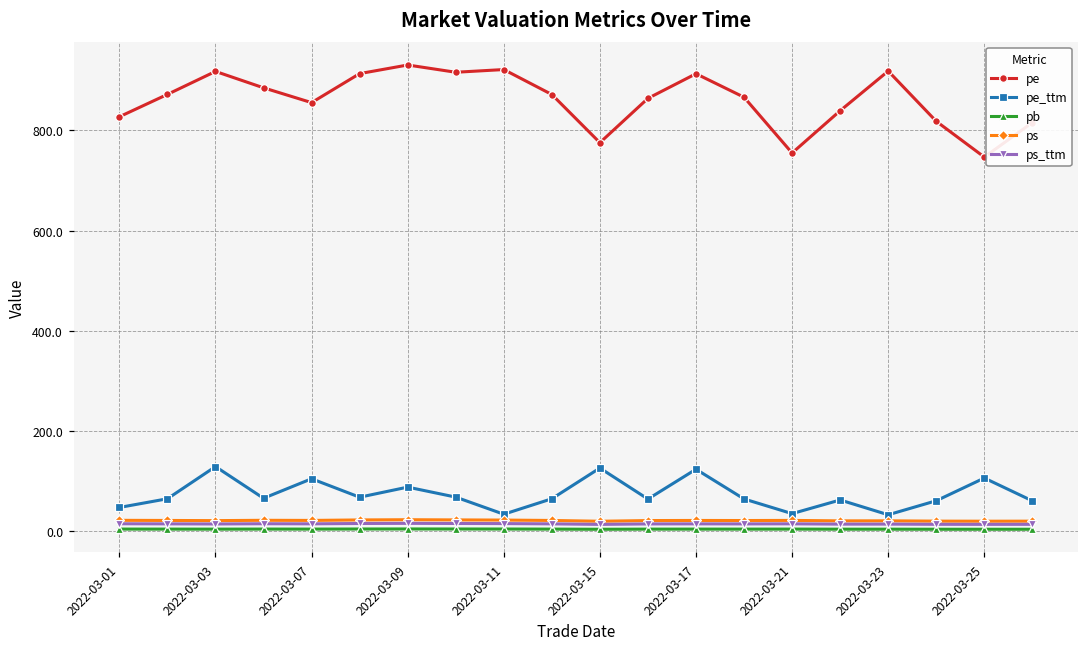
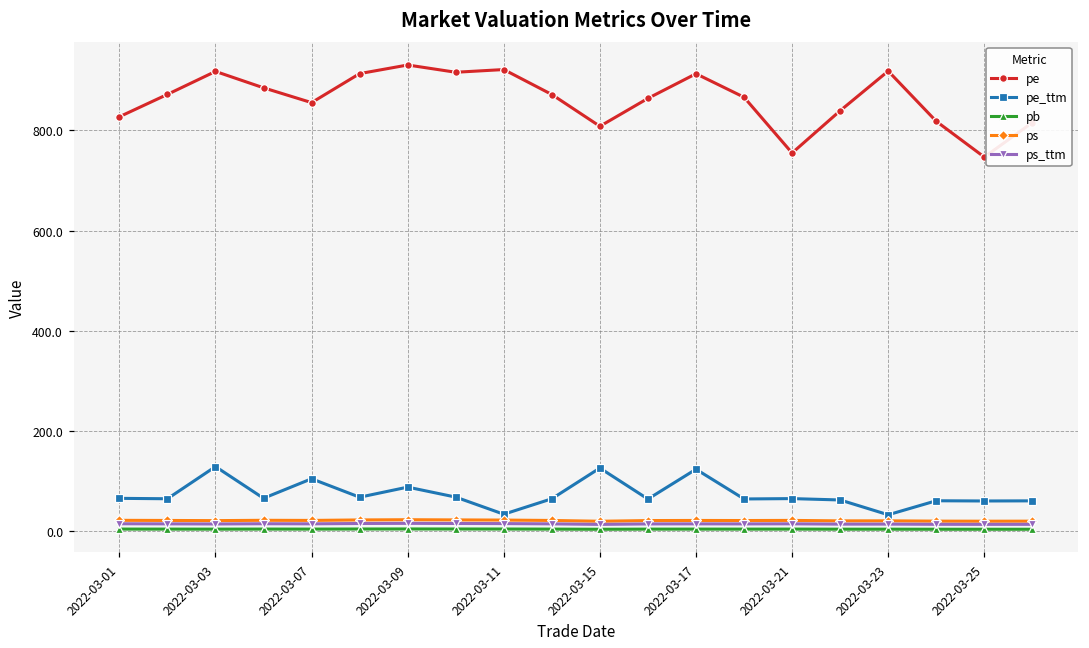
  {
    "pe": {
      "2022-03-01": 830,
      "2022-03-03": 920,
      "2022-03-07": 860,
      "2022-03-09": 930,
      "2022-03-11": 920,
-     "2022-03-15": 780,
+     "2022-03-15": 810,
      "2022-03-17": 910,
      "2022-03-21": 750,
      "2022-03-23": 920,
      "2022-03-25": 750
    },
    "pe_ttm": {
-     "2022-03-01": 50,
+     "2022-03-01": 70,
      "2022-03-03": 130,
      "2022-03-07": 100,
      "2022-03-09": 90,
      "2022-03-11": 30,
      "2022-03-15": 130,
      "2022-03-17": 120,
-     "2022-03-21": 40,
+     "2022-03-21": 70,
      "2022-03-23": 30,
-     "2022-03-25": 110
+     "2022-03-25": 60
    },
    "pb": {
      "2022-03-01": 0,
      "2022-03-03": 0,
      "2022-03-07": 0,
      "2022-03-09": 0,
      "2022-03-11": 0,
      "2022-03-15": 0,
      "2022-03-17": 0,
      "2022-03-21": 0,
      "2022-03-23": 0,
      "2022-03-25": 0
    },
    "ps": {
      "2022-03-01": 20,
      "2022-03-03": 20,
      "2022-03-07": 20,
      "2022-03-09": 20,
      "2022-03-11": 20,
      "2022-03-15": 20,
      "2022-03-17": 20,
      "2022-03-21": 20,
      "2022-03-23": 20,
      "2022-03-25": 20
    },
    "ps_ttm": {
      "2022-03-01": 20,
      "2022-03-03": 10,
      "2022-03-07": 10,
      "2022-03-09": 20,
      "2022-03-11": 20,
      "2022-03-15": 10,
      "2022-03-17": 10,
      "2022-03-21": 20,
      "2022-03-23": 10,
      "2022-03-25": 10
    }
  }
